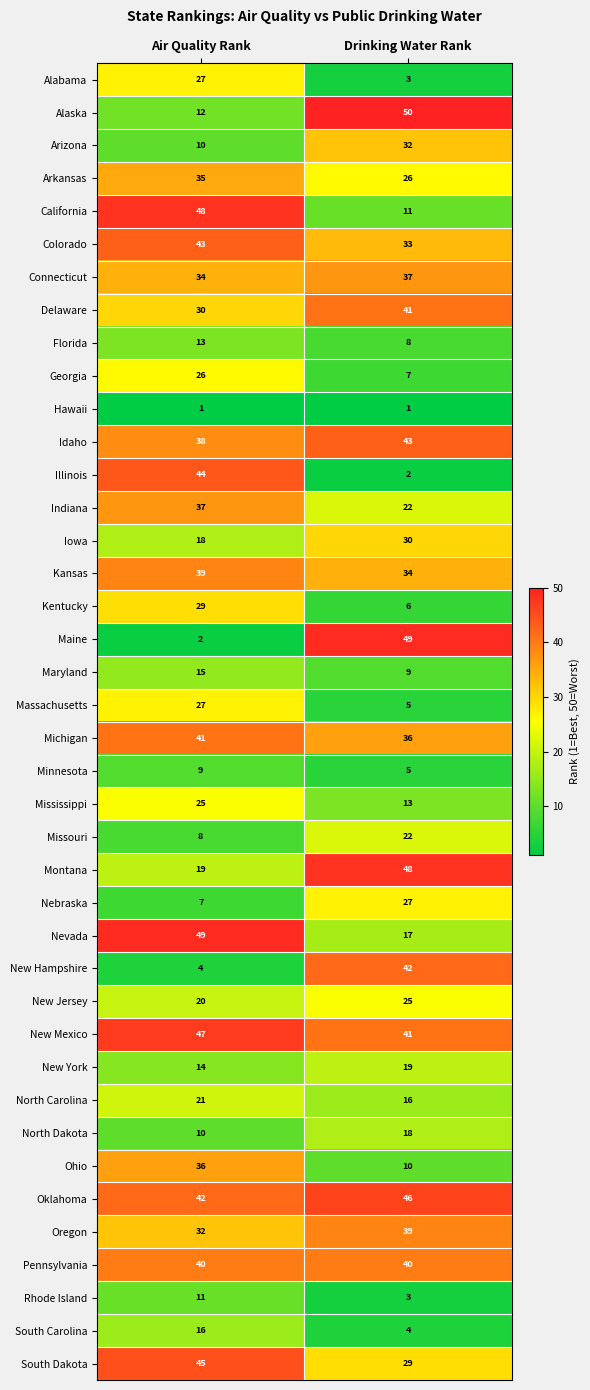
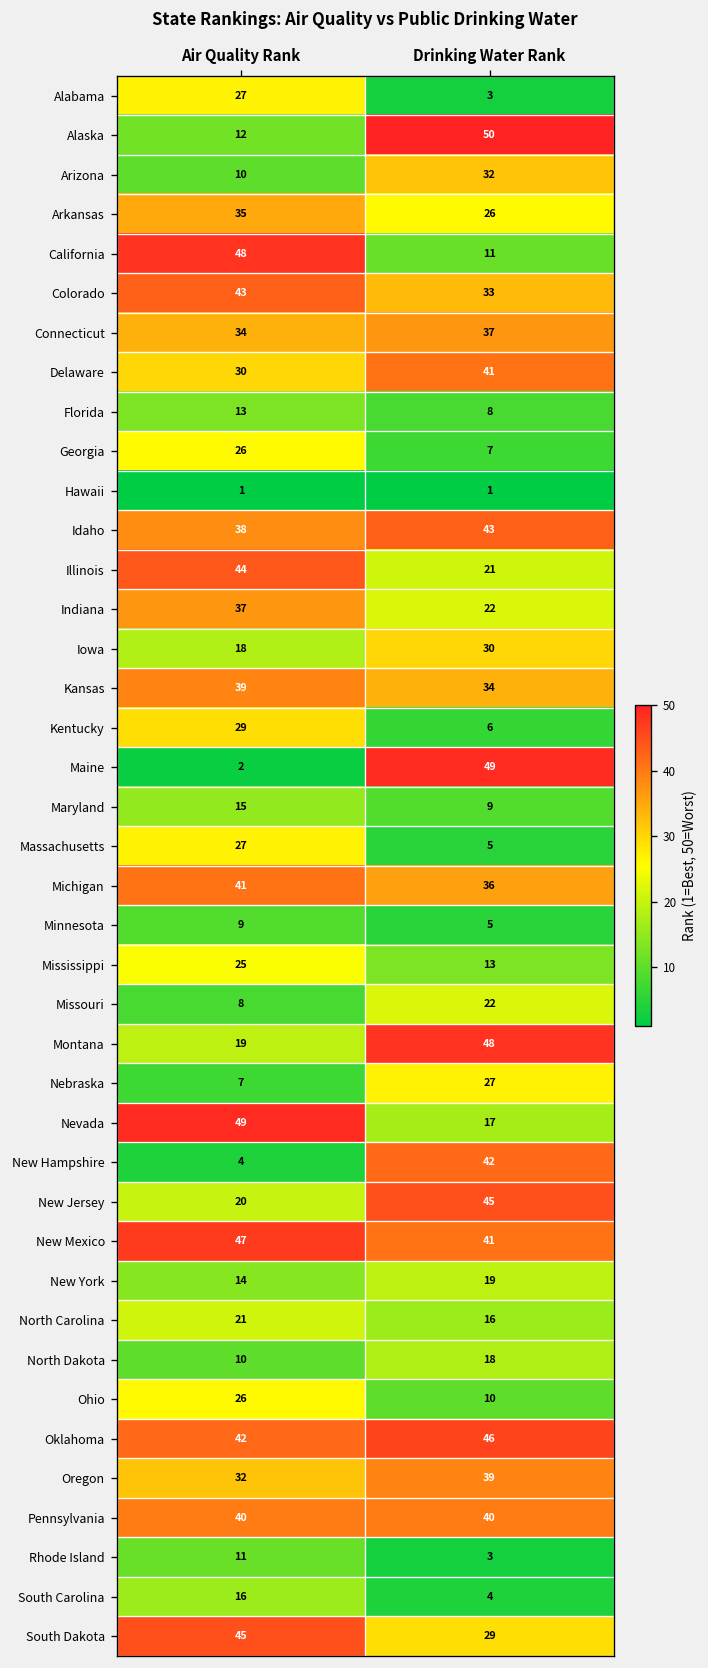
  {
    "Alabama": {
      "Air Quality Rank": 27,
      "Drinking Water Rank": 3
    },
    "Alaska": {
      "Air Quality Rank": 12,
      "Drinking Water Rank": 50
    },
    "Arizona": {
      "Air Quality Rank": 10,
      "Drinking Water Rank": 32
    },
    "Arkansas": {
      "Air Quality Rank": 35,
      "Drinking Water Rank": 26
    },
    "California": {
      "Air Quality Rank": 48,
      "Drinking Water Rank": 11
    },
    "Colorado": {
      "Air Quality Rank": 43,
      "Drinking Water Rank": 33
    },
    "Connecticut": {
      "Air Quality Rank": 34,
      "Drinking Water Rank": 37
    },
    "Delaware": {
      "Air Quality Rank": 30,
      "Drinking Water Rank": 41
    },
    "Florida": {
      "Air Quality Rank": 13,
      "Drinking Water Rank": 8
    },
    "Georgia": {
      "Air Quality Rank": 26,
      "Drinking Water Rank": 7
    },
    "Hawaii": {
      "Air Quality Rank": 1,
      "Drinking Water Rank": 1
    },
    "Idaho": {
      "Air Quality Rank": 38,
      "Drinking Water Rank": 43
    },
    "Illinois": {
      "Air Quality Rank": 44,
-     "Drinking Water Rank": 2
+     "Drinking Water Rank": 21
    },
    "Indiana": {
      "Air Quality Rank": 37,
      "Drinking Water Rank": 22
    },
    "Iowa": {
      "Air Quality Rank": 18,
      "Drinking Water Rank": 30
    },
    "Kansas": {
      "Air Quality Rank": 39,
      "Drinking Water Rank": 34
    },
    "Kentucky": {
      "Air Quality Rank": 29,
      "Drinking Water Rank": 6
    },
    "Maine": {
      "Air Quality Rank": 2,
      "Drinking Water Rank": 49
    },
    "Maryland": {
      "Air Quality Rank": 15,
      "Drinking Water Rank": 9
    },
    "Massachusetts": {
      "Air Quality Rank": 27,
      "Drinking Water Rank": 5
    },
    "Michigan": {
      "Air Quality Rank": 41,
      "Drinking Water Rank": 36
    },
    "Minnesota": {
      "Air Quality Rank": 9,
      "Drinking Water Rank": 5
    },
    "Mississippi": {
      "Air Quality Rank": 25,
      "Drinking Water Rank": 13
    },
    "Missouri": {
      "Air Quality Rank": 8,
      "Drinking Water Rank": 22
    },
    "Montana": {
      "Air Quality Rank": 19,
      "Drinking Water Rank": 48
    },
    "Nebraska": {
      "Air Quality Rank": 7,
      "Drinking Water Rank": 27
    },
    "Nevada": {
      "Air Quality Rank": 49,
      "Drinking Water Rank": 17
    },
    "New Hampshire": {
      "Air Quality Rank": 4,
      "Drinking Water Rank": 42
    },
    "New Jersey": {
      "Air Quality Rank": 20,
-     "Drinking Water Rank": 25
+     "Drinking Water Rank": 45
    },
    "New Mexico": {
      "Air Quality Rank": 47,
      "Drinking Water Rank": 41
    },
    "New York": {
      "Air Quality Rank": 14,
      "Drinking Water Rank": 19
    },
    "North Carolina": {
      "Air Quality Rank": 21,
      "Drinking Water Rank": 16
    },
    "North Dakota": {
      "Air Quality Rank": 10,
      "Drinking Water Rank": 18
    },
    "Ohio": {
-     "Air Quality Rank": 36,
+     "Air Quality Rank": 26,
      "Drinking Water Rank": 10
    },
    "Oklahoma": {
      "Air Quality Rank": 42,
      "Drinking Water Rank": 46
    },
    "Oregon": {
      "Air Quality Rank": 32,
      "Drinking Water Rank": 39
    },
    "Pennsylvania": {
      "Air Quality Rank": 40,
      "Drinking Water Rank": 40
    },
    "Rhode Island": {
      "Air Quality Rank": 11,
      "Drinking Water Rank": 3
    },
    "South Carolina": {
      "Air Quality Rank": 16,
      "Drinking Water Rank": 4
    },
    "South Dakota": {
      "Air Quality Rank": 45,
      "Drinking Water Rank": 29
    }
  }
